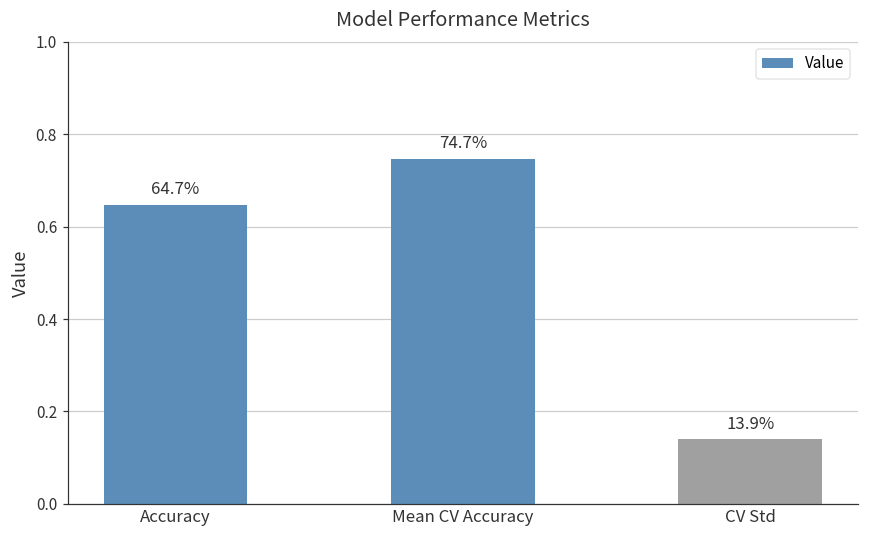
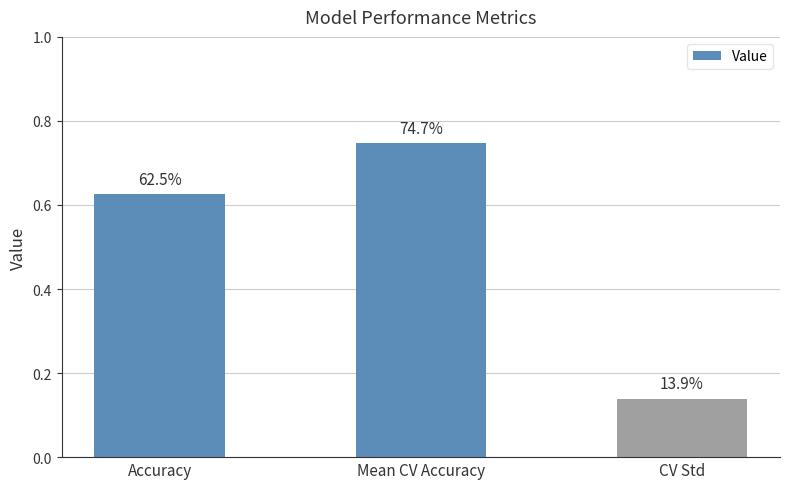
  {
-   "Accuracy": "64.7%",
+   "Accuracy": "62.5%",
    "Mean CV Accuracy": "74.7%",
    "CV Std": "13.9%"
  }
